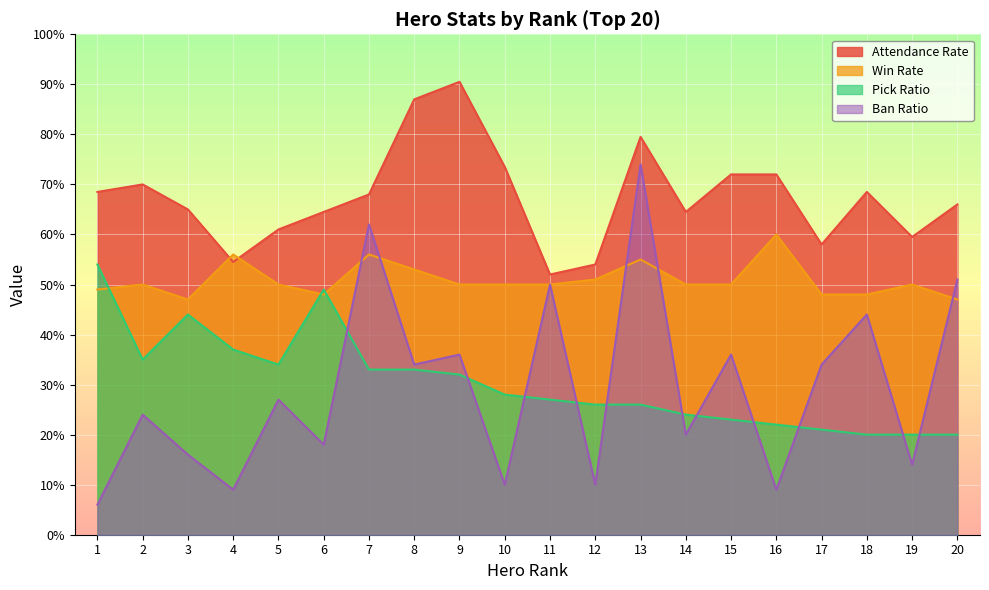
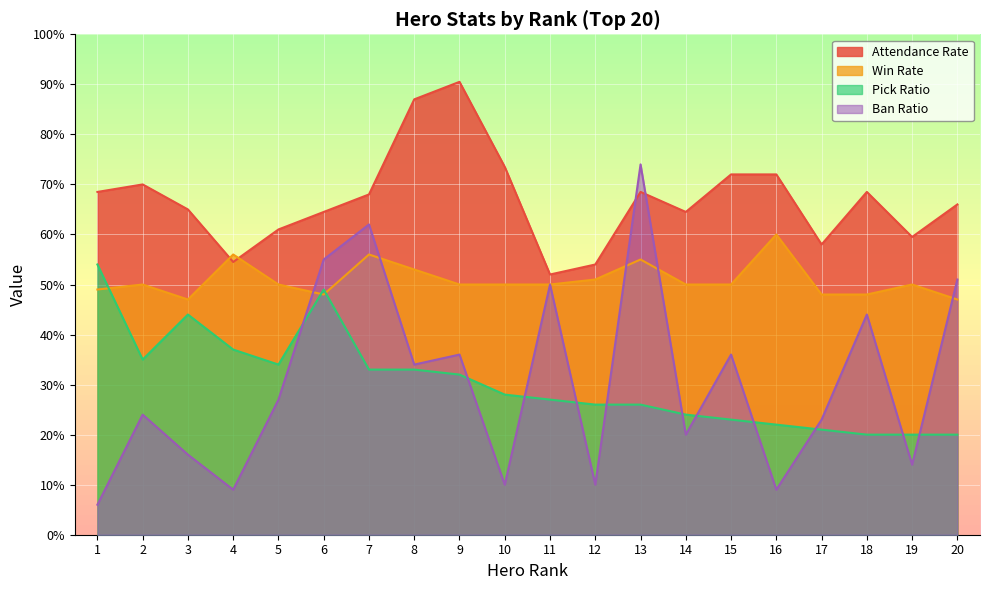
  {
    "Attendance Rate": {
      "1": "69%",
      "2": "70%",
      "3": "65%",
      "4": "55%",
      "5": "61%",
      "6": "65%",
      "7": "68%",
      "8": "87%",
      "9": "91%",
      "10": "74%",
      "11": "52%",
      "12": "54%",
-     "13": "80%",
+     "13": "69%",
      "14": "65%",
      "15": "72%",
      "16": "72%",
      "17": "58%",
      "18": "69%",
      "19": "60%",
      "20": "66%"
    },
    "Win Rate": {
      "1": "49%",
      "2": "50%",
      "3": "47%",
      "4": "56%",
      "5": "50%",
      "6": "48%",
      "7": "56%",
      "8": "53%",
      "9": "50%",
      "10": "50%",
      "12": "51%",
      "13": "55%",
      "14": "50%",
      "15": "50%",
      "16": "60%",
      "17": "48%",
      "18": "48%",
      "19": "50%",
      "20": "47%"
    },
    "Pick Ratio": {
      "1": "54%",
      "2": "35%",
      "3": "44%",
      "4": "37%",
      "5": "34%",
      "6": "49%",
      "7": "33%",
      "8": "33%",
      "9": "32%",
      "10": "28%",
      "11": "27%",
      "12": "26%",
      "13": "26%",
      "14": "24%",
      "15": "23%",
      "16": "22%",
      "17": "21%",
      "18": "20%",
      "19": "20%",
      "20": "20%"
    },
    "Ban Ratio": {
      "1": "6%",
      "2": "24%",
      "3": "16%",
      "4": "9%",
      "5": "27%",
-     "6": "18%",
+     "6": "55%",
      "7": "62%",
      "8": "34%",
      "9": "36%",
      "10": "10%",
      "12": "10%",
      "13": "74%",
      "14": "20%",
      "15": "36%",
      "16": "9%",
-     "17": "34%",
+     "17": "23%",
      "18": "44%",
      "19": "14%",
      "20": "51%"
    }
  }
